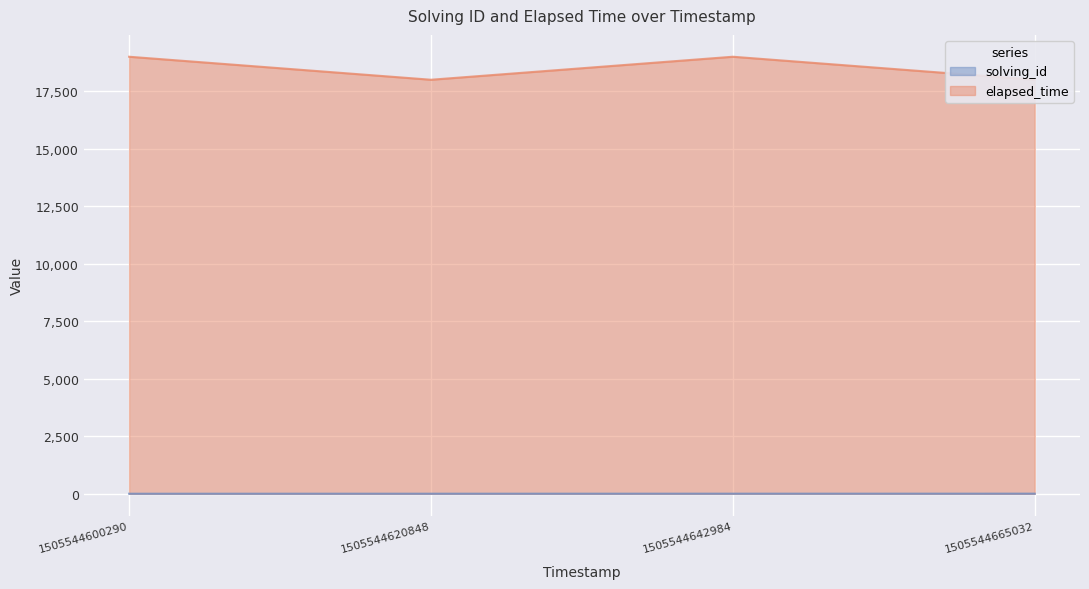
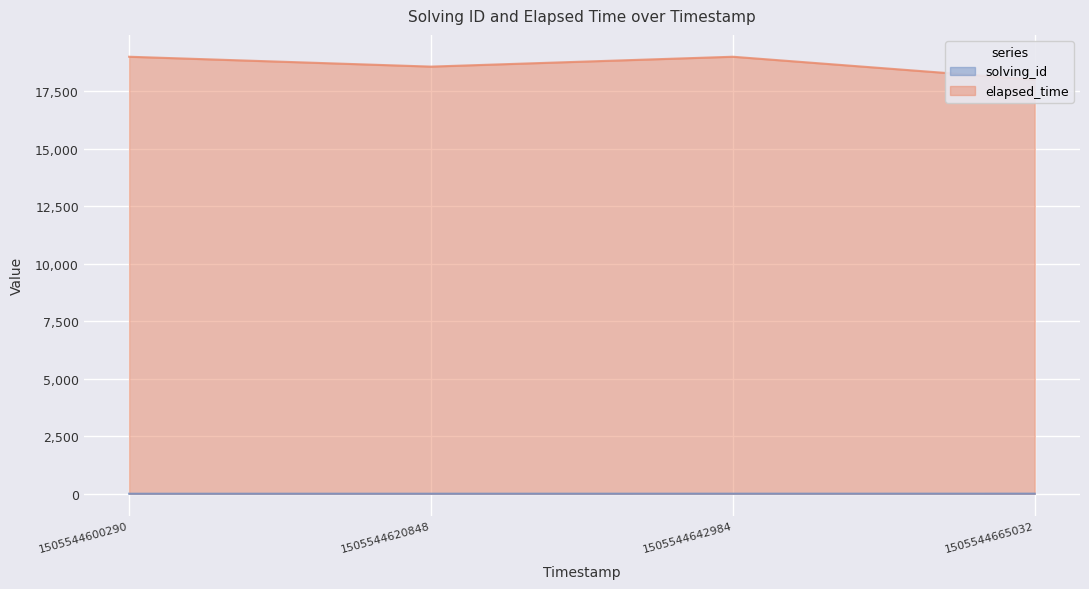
  {
    "solving_id": {
      "1505544600290": "0",
      "1505544620848": "0",
      "1505544642984": "0",
      "1505544665032": "0"
    },
    "elapsed_time": {
      "1505544600290": "19,000",
-     "1505544620848": "18,000",
+     "1505544620848": "18,600",
      "1505544642984": "19,000"
    }
  }
